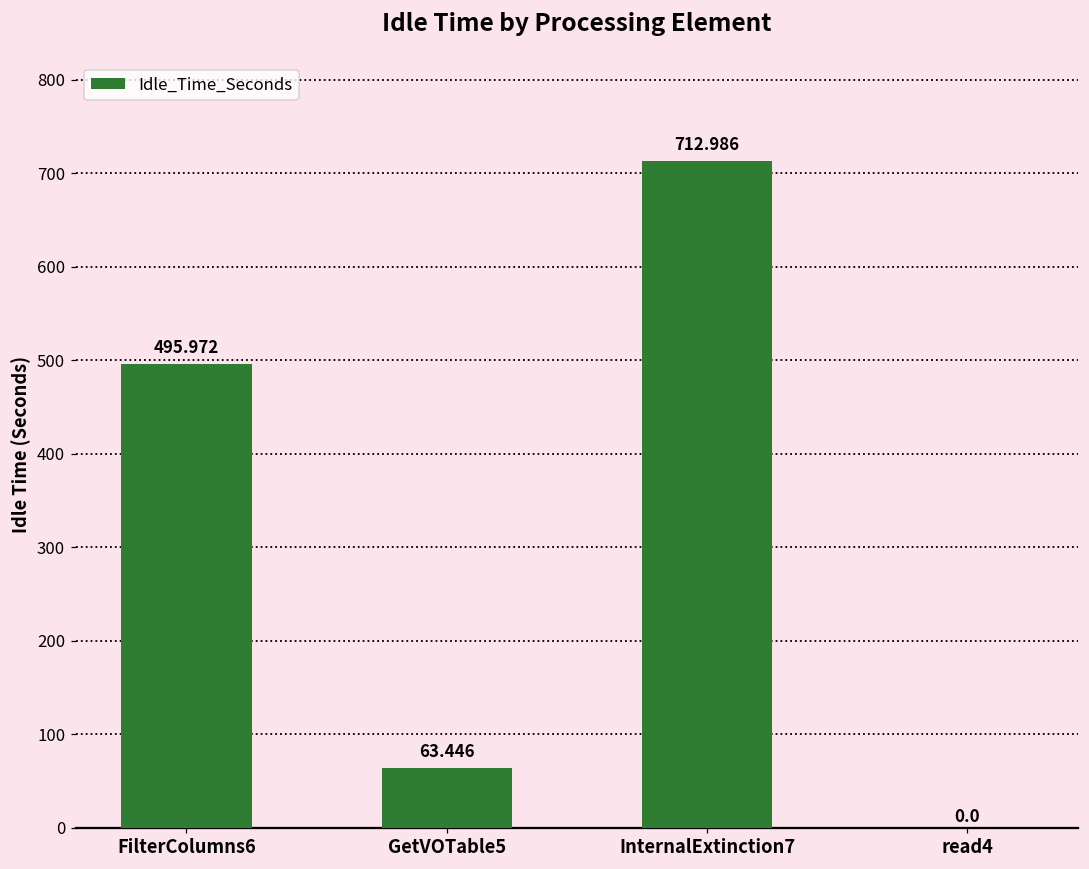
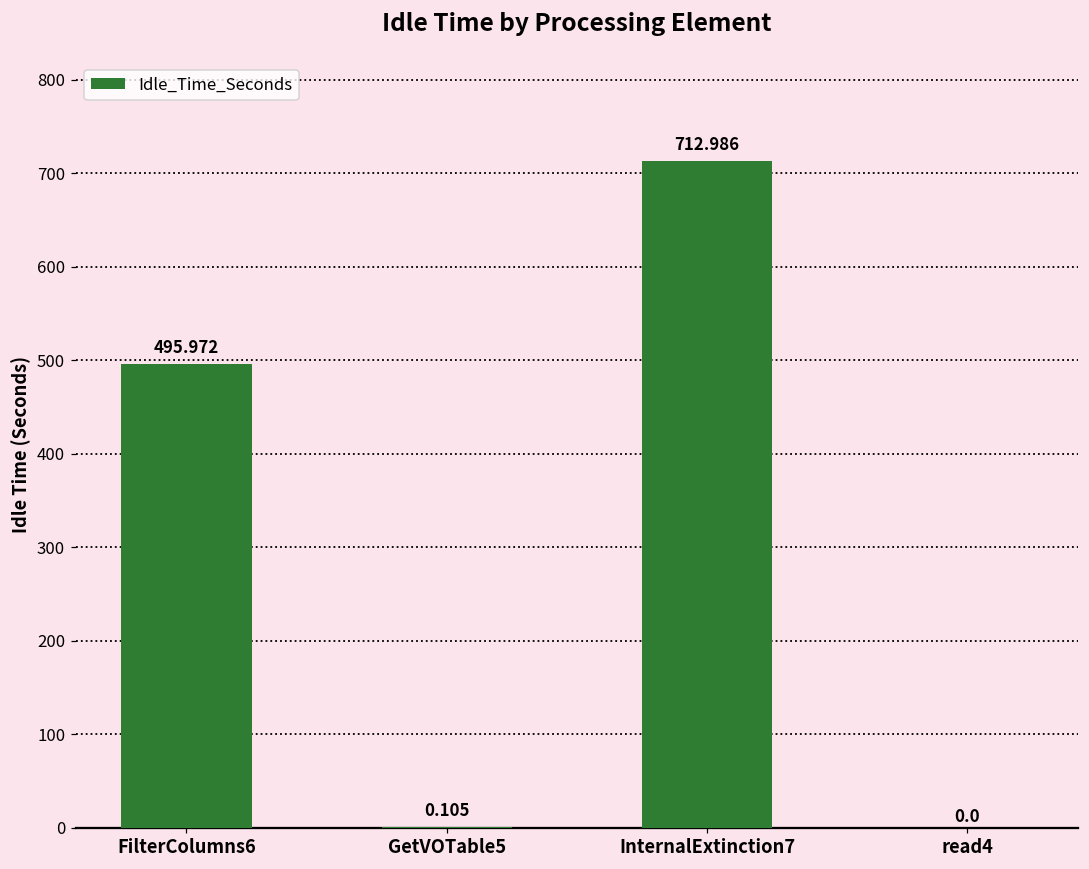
  {
    "FilterColumns6": 495.972,
-   "GetVOTable5": 63.446,
+   "GetVOTable5": 0.105,
    "InternalExtinction7": 712.986,
    "read4": 0.0
  }
